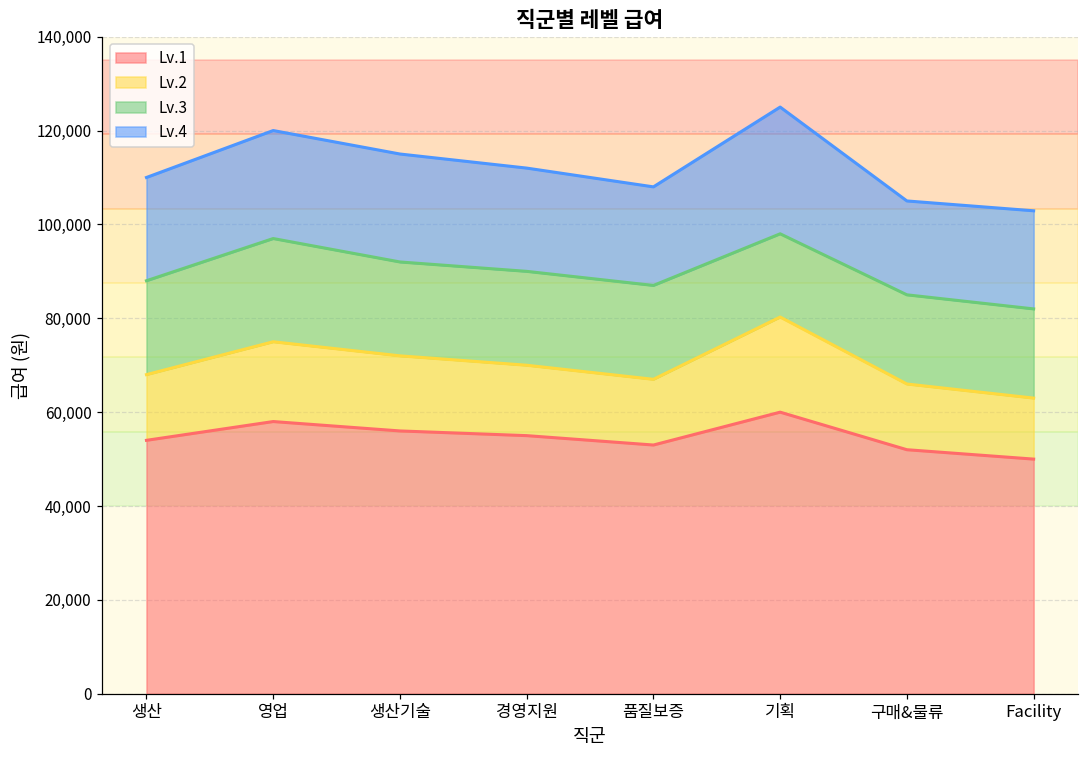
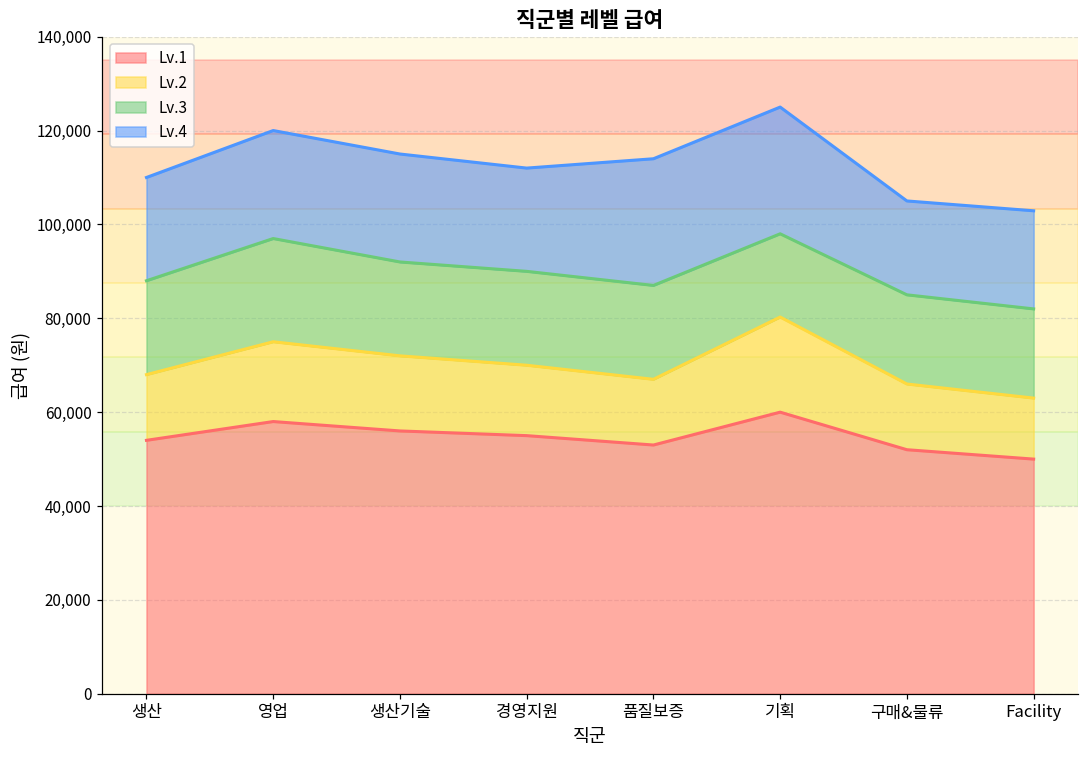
  {
    "Lv.1": {
      "생산": "54,000",
      "영업": "58,000",
      "생산기술": "56,000",
      "경영지원": "55,000",
      "품질보증": "53,000",
      "기획": "60,000",
      "구매&물류": "52,000",
      "Facility": "50,000"
    },
    "Lv.2": {
      "생산": "68,000",
      "영업": "75,000",
      "생산기술": "72,000",
      "경영지원": "70,000",
      "품질보증": "67,000",
      "기획": "80,000",
      "구매&물류": "66,000",
      "Facility": "63,000"
    },
    "Lv.3": {
      "생산": "88,000",
      "영업": "97,000",
      "생산기술": "92,000",
      "경영지원": "90,000",
      "품질보증": "87,000",
      "기획": "98,000",
      "구매&물류": "85,000",
      "Facility": "82,000"
    },
    "Lv.4": {
      "생산": "110,000",
      "영업": "120,000",
      "생산기술": "115,000",
      "경영지원": "112,000",
-     "품질보증": "108,000",
+     "품질보증": "114,000",
      "기획": "125,000",
      "구매&물류": "105,000",
      "Facility": "103,000"
    }
  }
